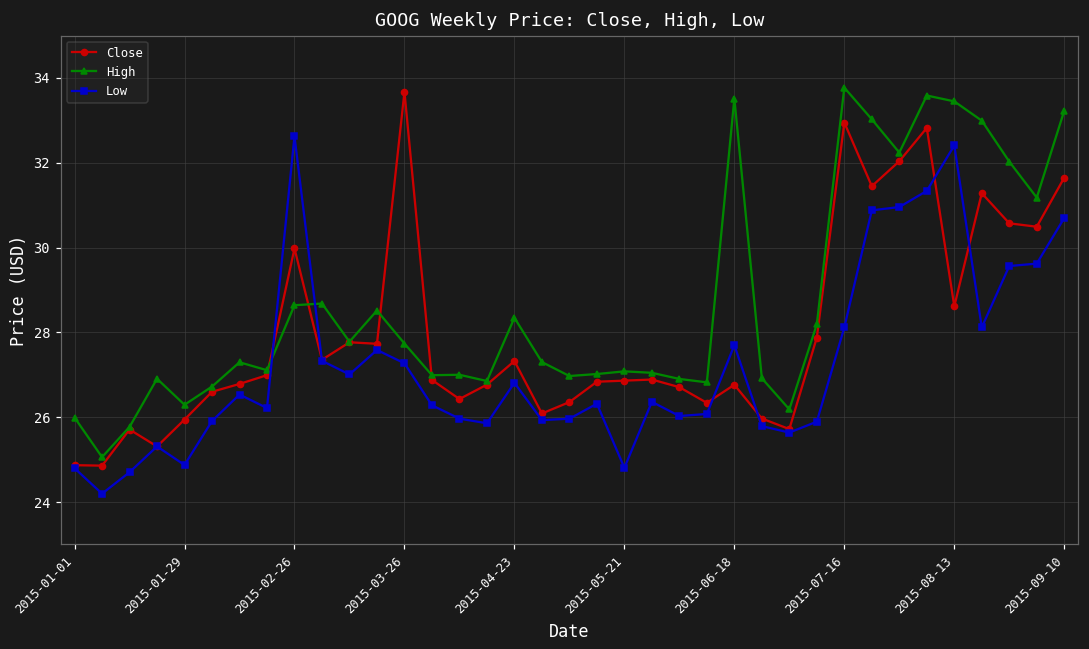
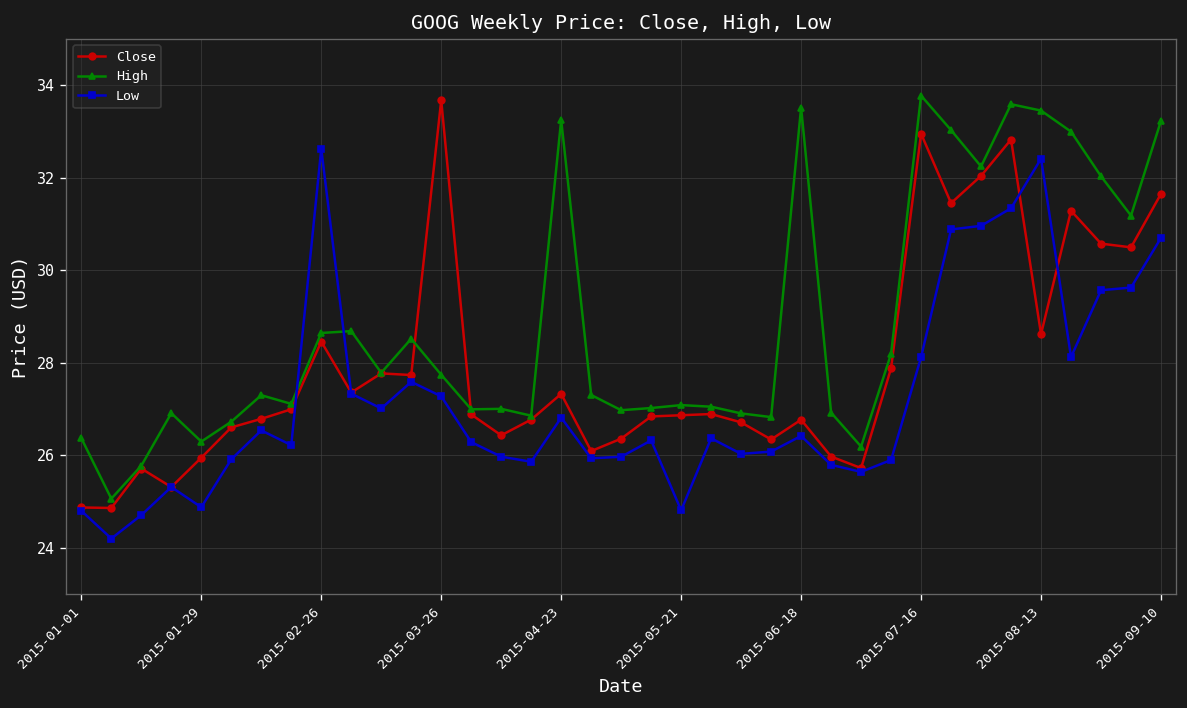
  {
    "Close": {
      "2015-01-01": 24.9,
      "2015-01-29": 25.9,
-     "2015-02-26": 30.0,
+     "2015-02-26": 28.5,
      "2015-03-26": 33.7,
      "2015-04-23": 27.3,
      "2015-05-21": 26.9,
      "2015-06-18": 26.8,
      "2015-07-16": 32.9,
      "2015-08-13": 28.6,
      "2015-09-10": 31.6
    },
    "High": {
-     "2015-01-01": 26.0,
+     "2015-01-01": 26.4,
      "2015-01-29": 26.3,
      "2015-02-26": 28.6,
      "2015-03-26": 27.7,
-     "2015-04-23": 28.3,
+     "2015-04-23": 33.2,
      "2015-05-21": 27.1,
      "2015-06-18": 33.5,
      "2015-07-16": 33.8,
      "2015-08-13": 33.4,
      "2015-09-10": 33.2
    },
    "Low": {
      "2015-01-01": 24.8,
      "2015-01-29": 24.9,
      "2015-02-26": 32.6,
      "2015-03-26": 27.3,
      "2015-04-23": 26.8,
      "2015-05-21": 24.8,
-     "2015-06-18": 27.7,
+     "2015-06-18": 26.4,
      "2015-07-16": 28.1,
      "2015-08-13": 32.4,
      "2015-09-10": 30.7
    }
  }
